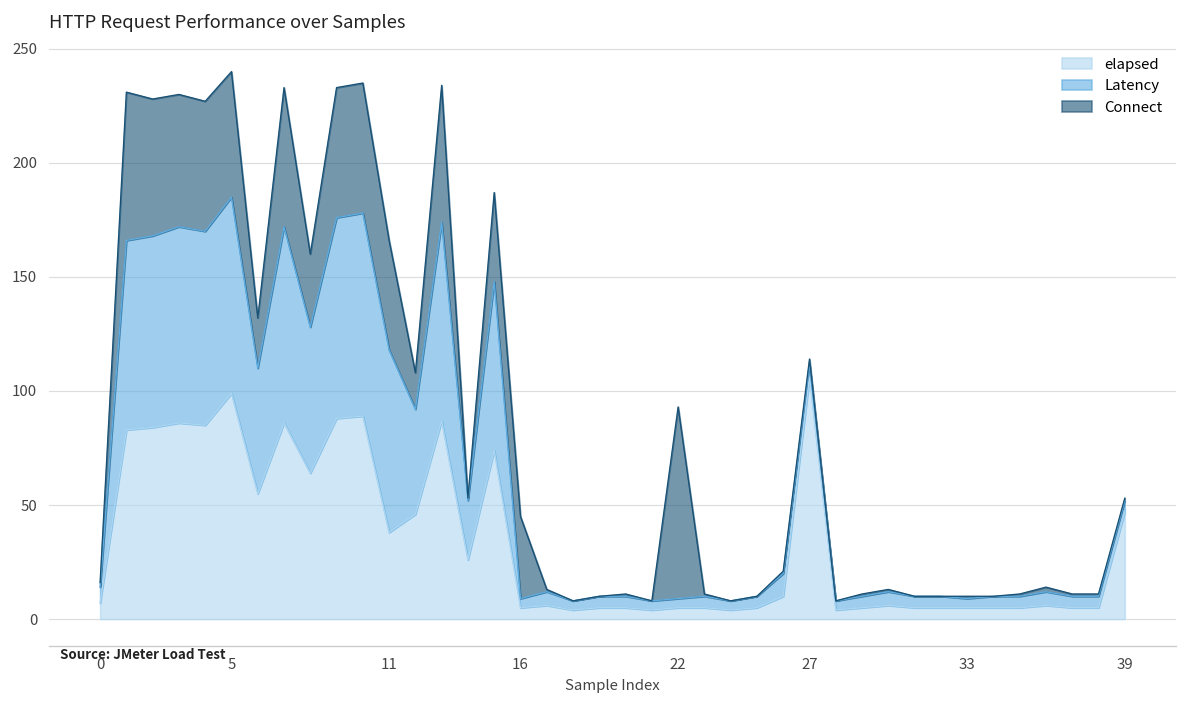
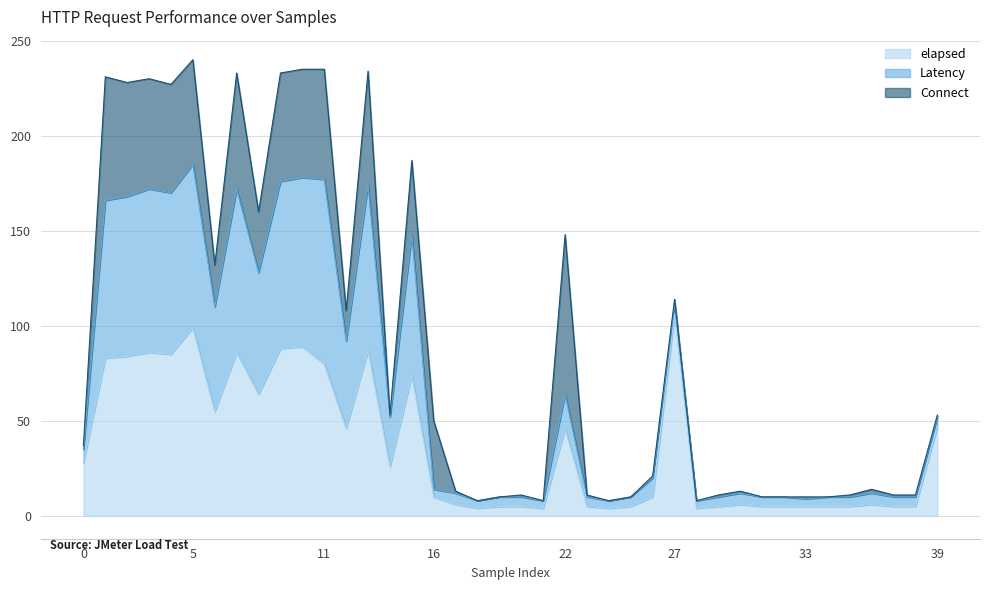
  {
    "elapsed": {
-     "0": 7,
+     "0": 28,
      "5": 99,
-     "11": 38,
-     "16": 5,
-     "22": 5,
+     "11": 80,
+     "16": 10,
+     "22": 46,
      "27": 106,
      "33": 5,
      "39": 47
    },
    "Latency": {
      "0": 7,
      "5": 86,
-     "11": 80,
+     "11": 97,
      "16": 4,
-     "22": 4,
+     "22": 18,
      "27": 6
    },
    "Connect": {
      "0": 2,
      "5": 55,
-     "11": 48,
+     "11": 58,
      "16": 36,
      "22": 84,
      "27": 2
    }
  }
